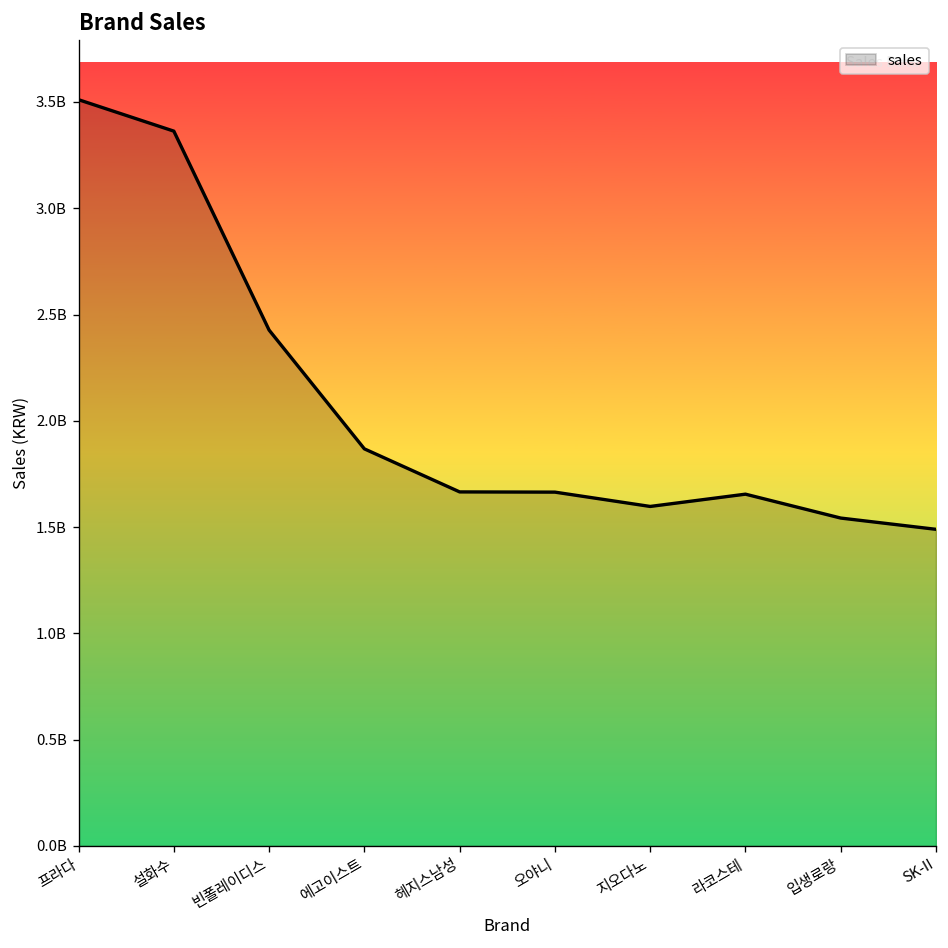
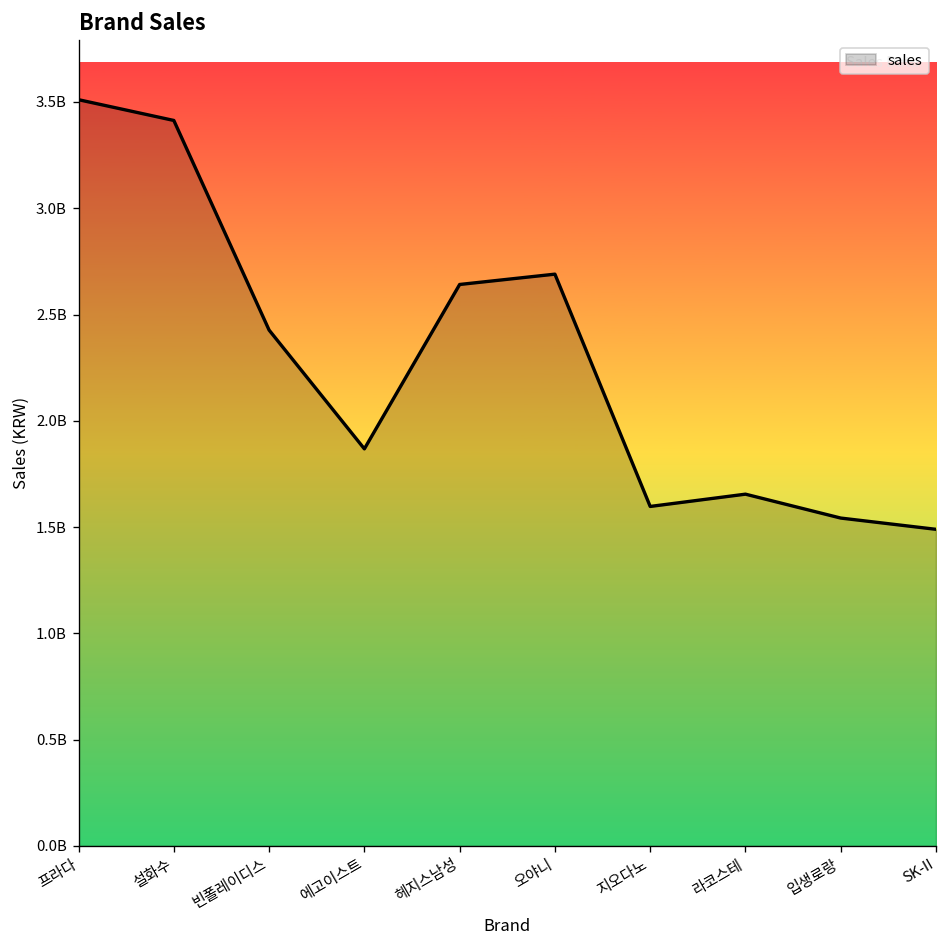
  {
    "프라다": 3510000000,
-   "설화수": 3360000000,
+   "설화수": 3410000000,
    "빈폴레이디스": 2430000000,
    "에고이스트": 1870000000,
-   "헤지스남성": 1670000000,
-   "오야니": 1660000000,
+   "헤지스남성": 2640000000,
+   "오야니": 2690000000,
    "지오다노": 1600000000,
    "라코스테": 1650000000,
    "입생로랑": 1540000000,
    "SK-II": 1490000000
  }
